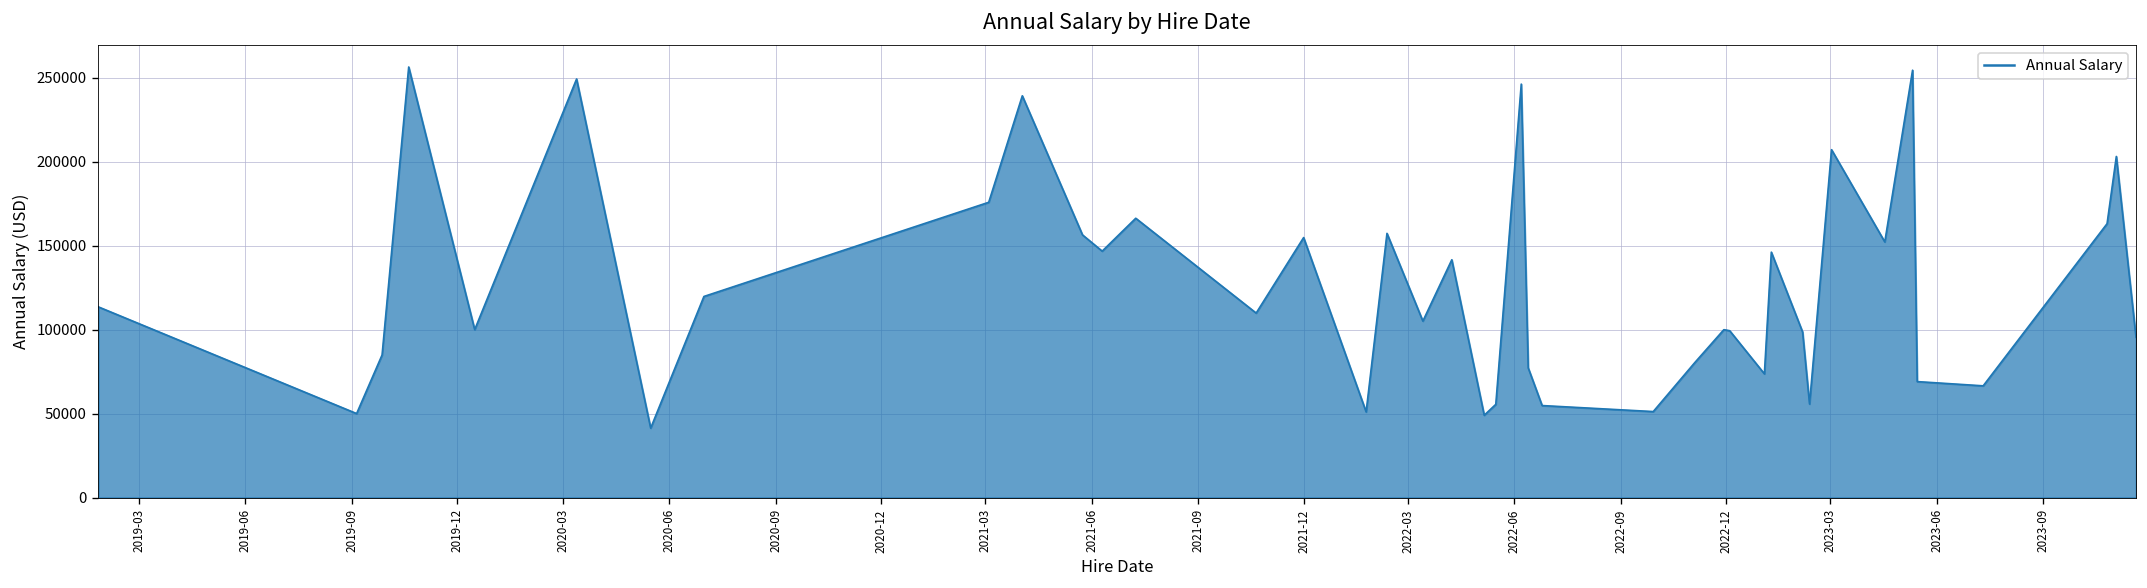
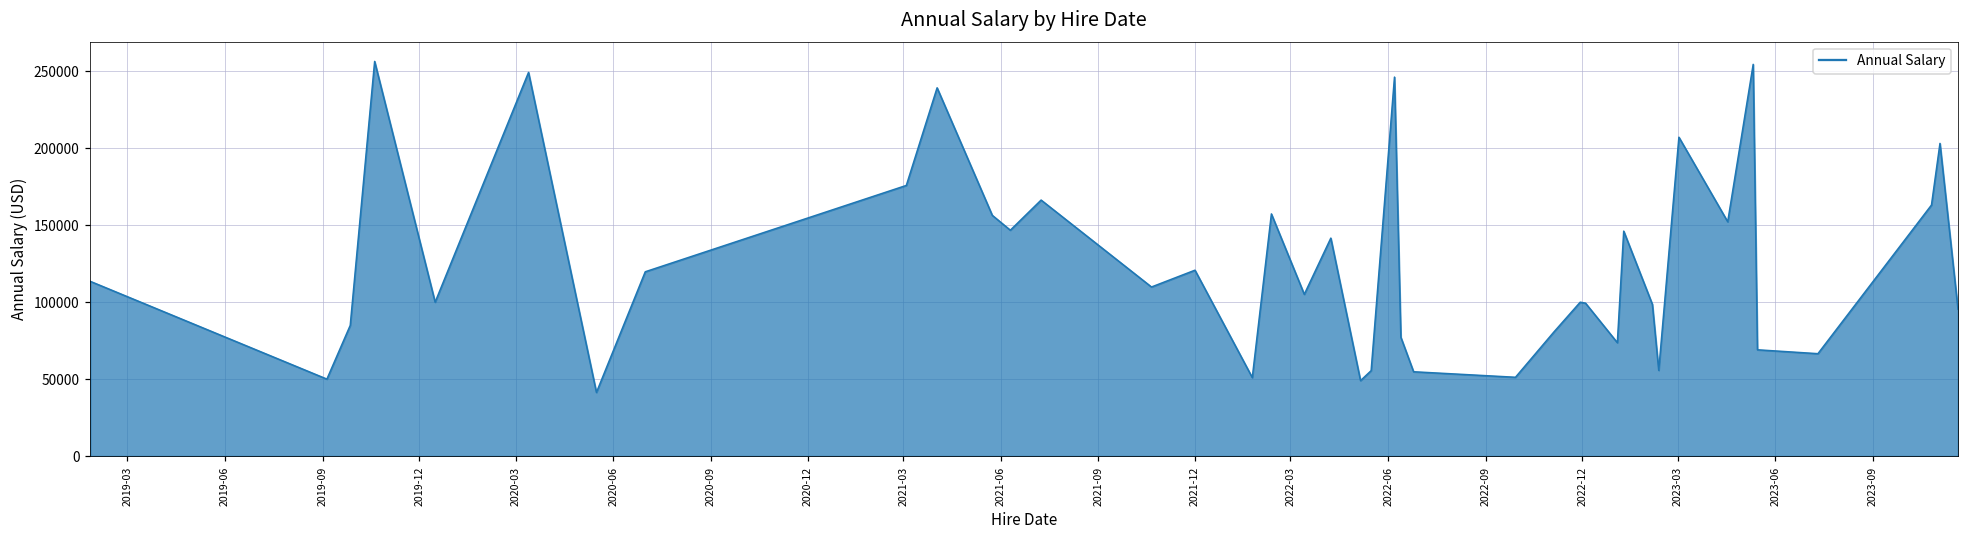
  {
-   "2021-12": 155000
+   "2021-12": 121000
  }
